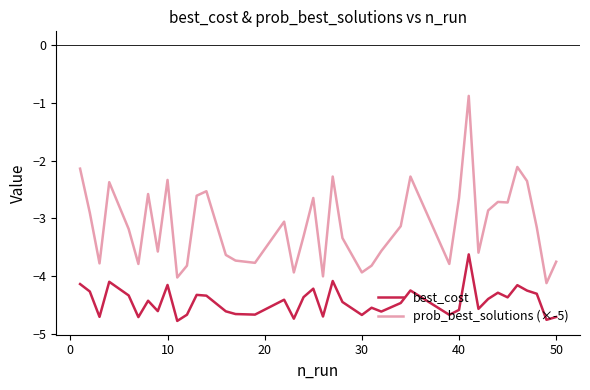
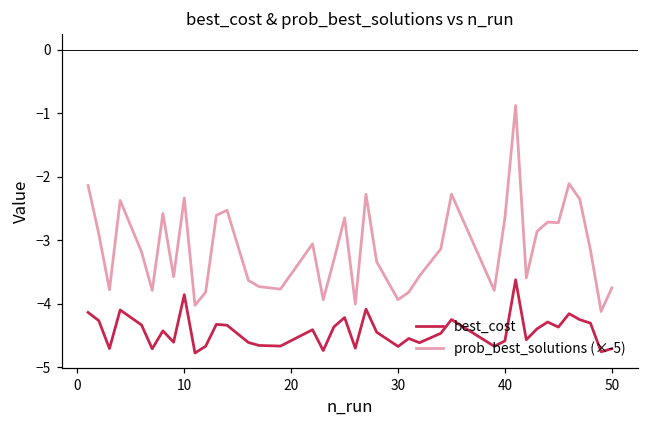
  {
    "best_cost": {
-     "10": -4.2,
+     "10": -3.9,
      "30": -4.7,
      "40": -4.6,
      "50": -4.7
    },
    "prob_best_solutions (×-5)": {
      "10": -2.3,
      "30": -3.9,
      "40": -2.6,
      "50": -3.8
    }
  }
